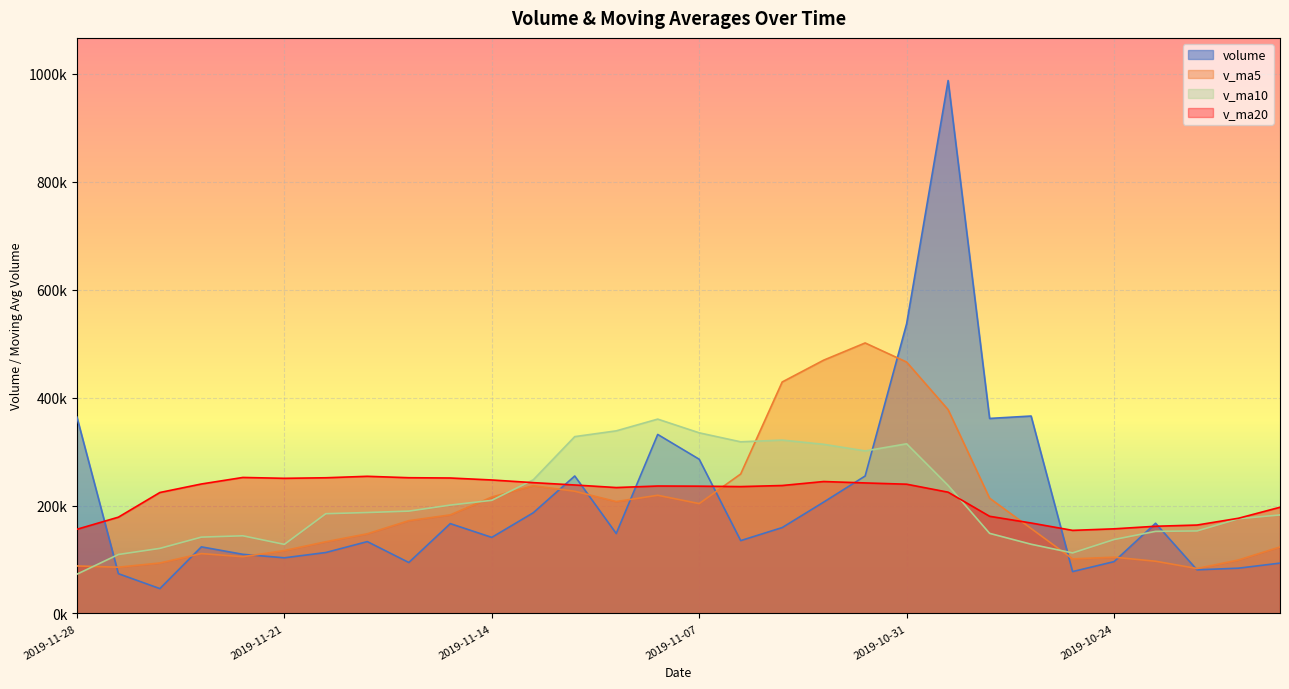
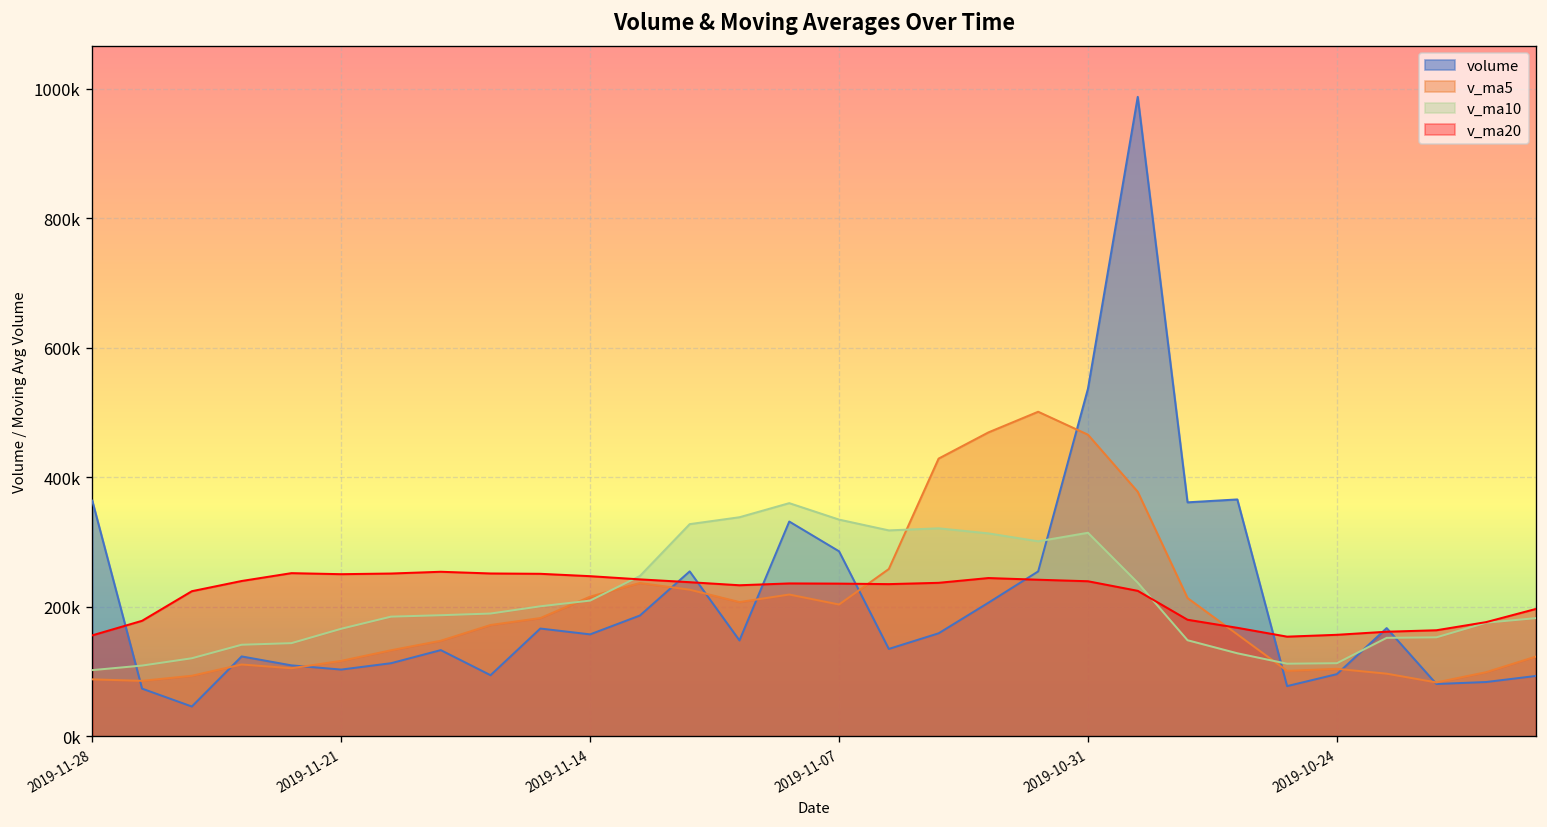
  {
    "volume": {
      "2019-11-28": 360000,
      "2019-11-21": 100000,
-     "2019-11-14": 140000,
+     "2019-11-14": 160000,
      "2019-11-07": 290000,
      "2019-10-31": 540000,
      "2019-10-24": 100000
    },
    "v_ma10": {
-     "2019-11-28": 70000,
-     "2019-11-21": 130000,
+     "2019-11-28": 100000,
+     "2019-11-21": 170000,
      "2019-11-14": 210000,
      "2019-11-07": 330000,
      "2019-10-31": 310000,
-     "2019-10-24": 140000
+     "2019-10-24": 110000
    }
  }
